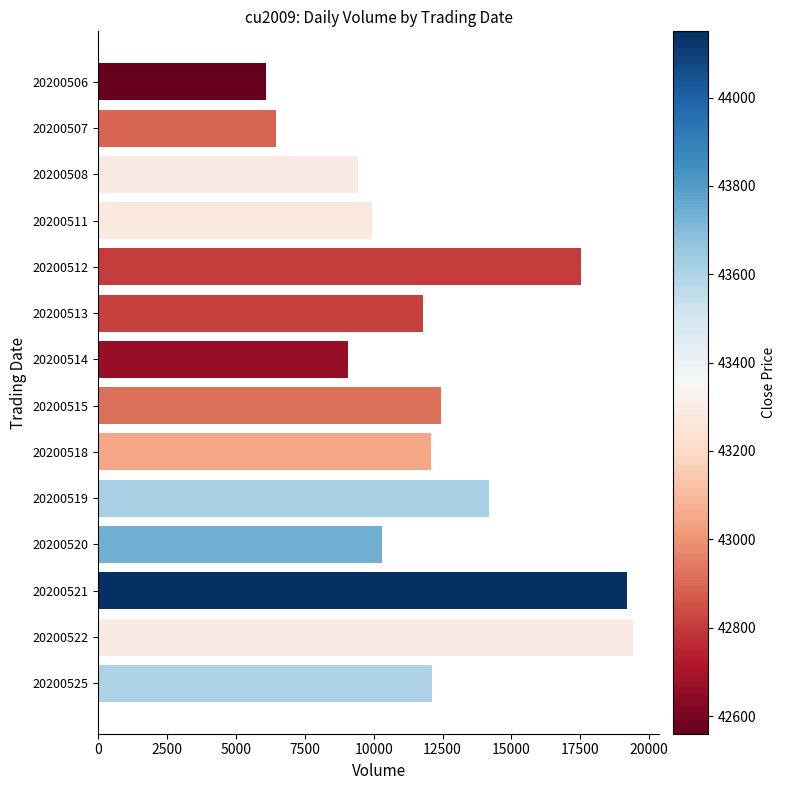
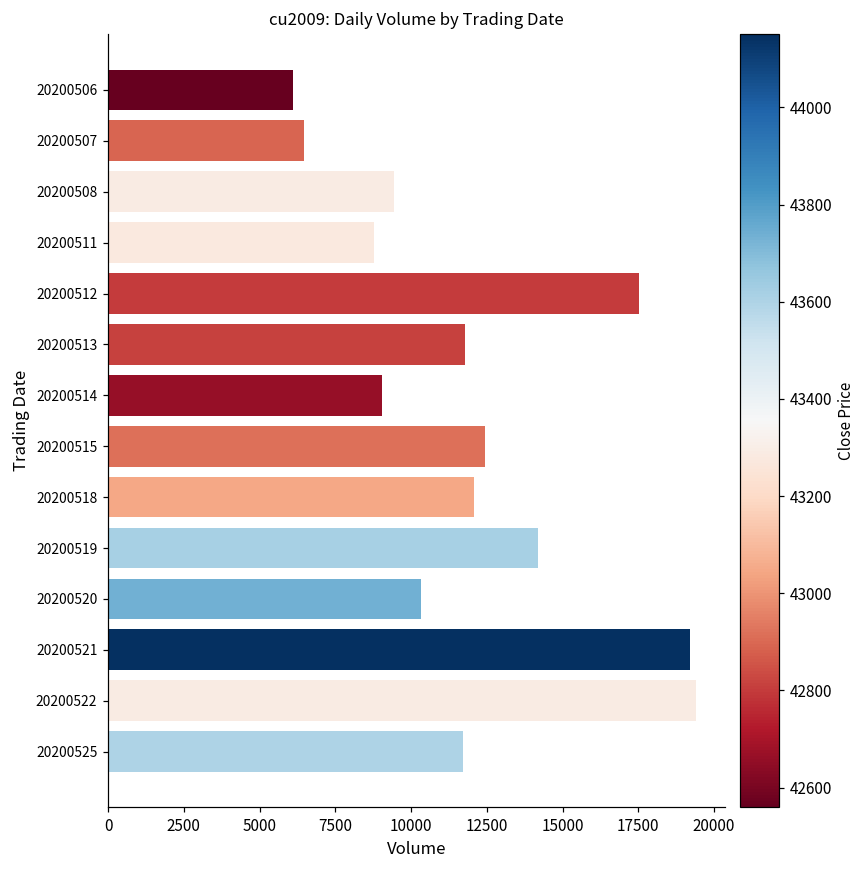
  {
    "20200506": 6100,
    "20200507": 6500,
    "20200508": 9400,
-   "20200511": 9900,
+   "20200511": 8800,
    "20200512": 17500,
    "20200513": 11800,
    "20200514": 9100,
    "20200515": 12400,
    "20200518": 12100,
    "20200519": 14200,
    "20200520": 10300,
    "20200521": 19200,
    "20200522": 19400,
-   "20200525": 12100
+   "20200525": 11700
  }
